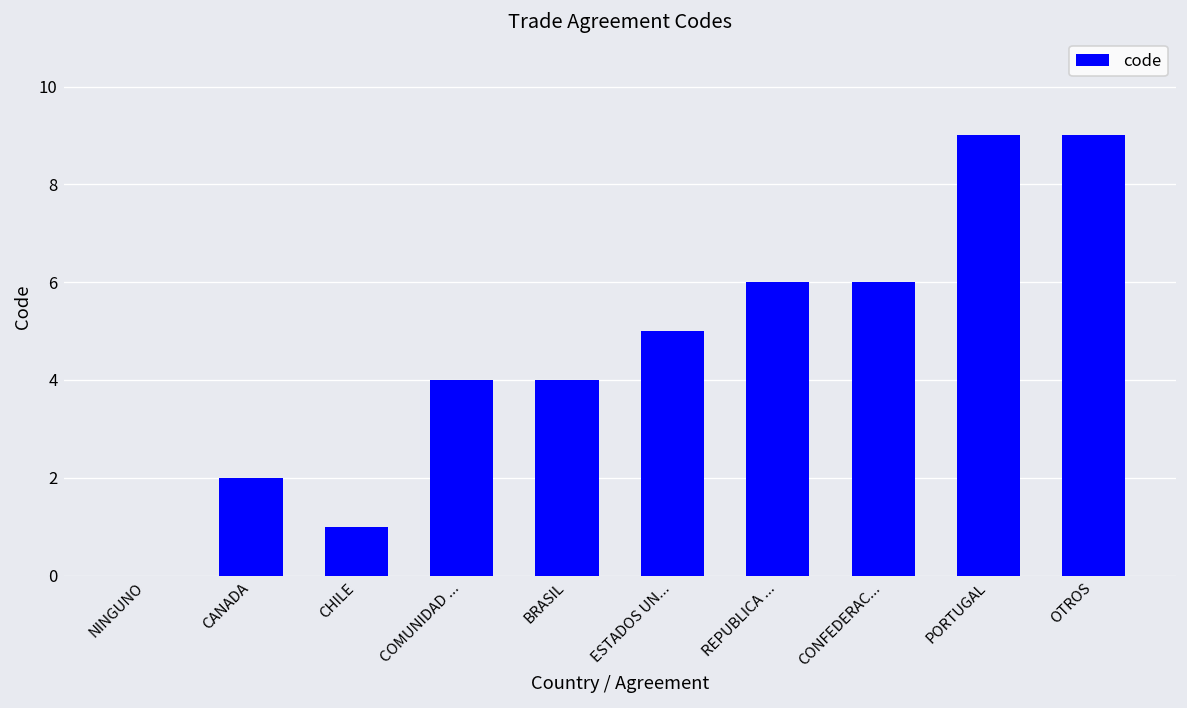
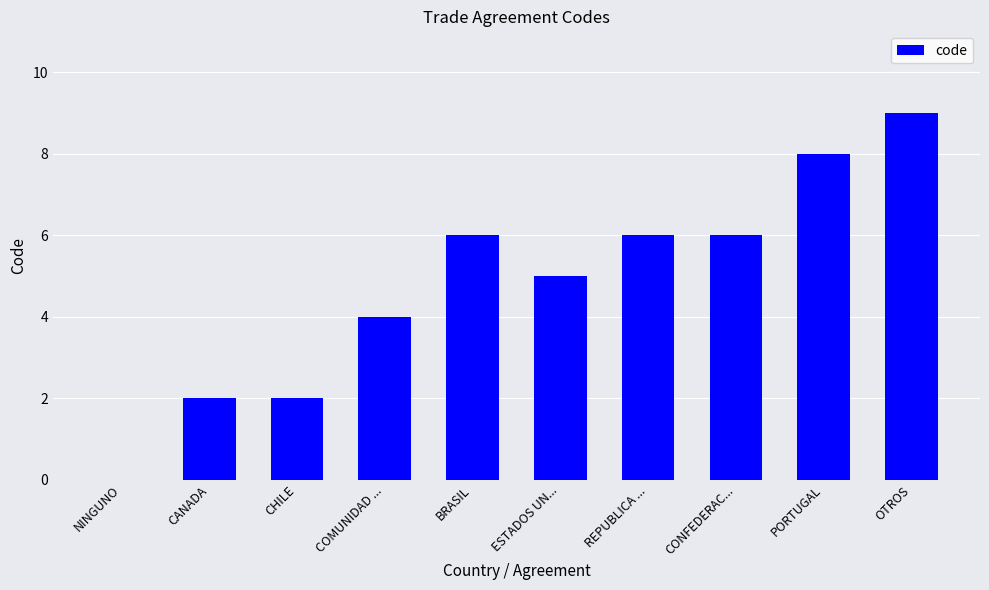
  {
    "NINGUNO": 0,
    "CANADA": 2,
-   "CHILE": 1,
+   "CHILE": 2,
    "COMUNIDAD ...": 4,
-   "BRASIL": 4,
+   "BRASIL": 6,
    "ESTADOS UN...": 5,
    "REPUBLICA ...": 6,
    "CONFEDERAC...": 6,
-   "PORTUGAL": 9,
+   "PORTUGAL": 8,
    "OTROS": 9
  }
